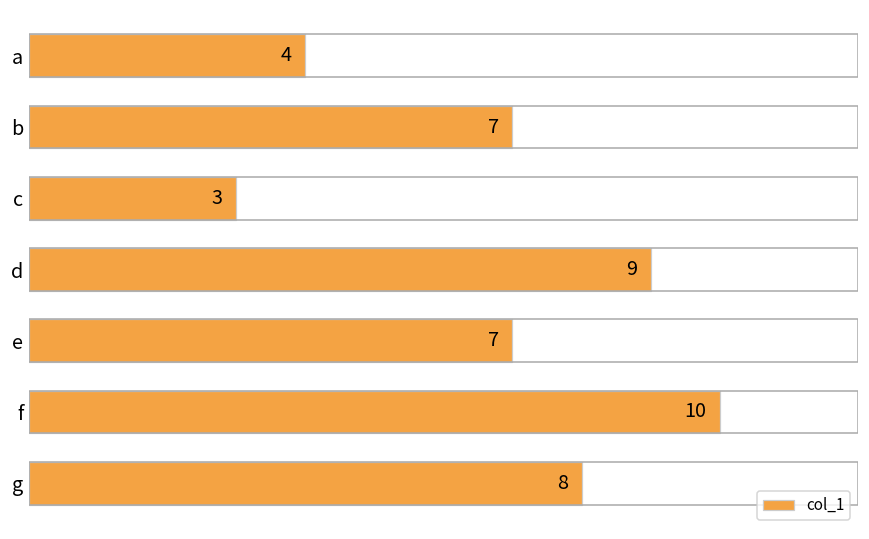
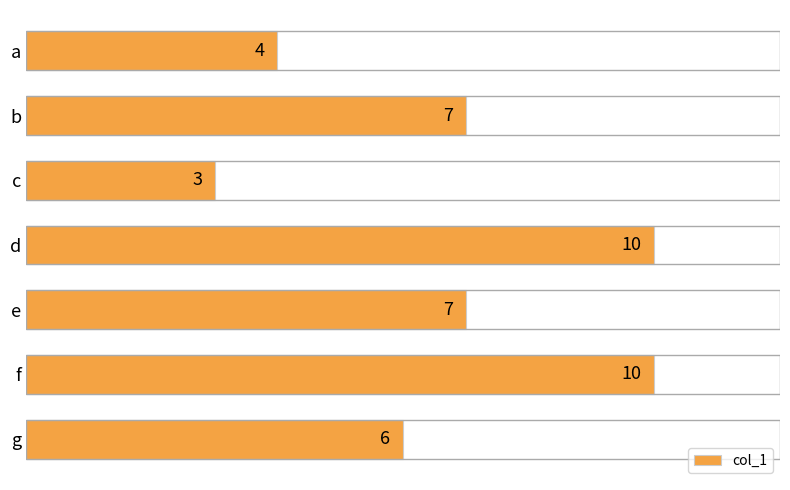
  {
    "a": 4,
    "b": 7,
    "c": 3,
-   "d": 9,
+   "d": 10,
    "e": 7,
    "f": 10,
-   "g": 8
+   "g": 6
  }
